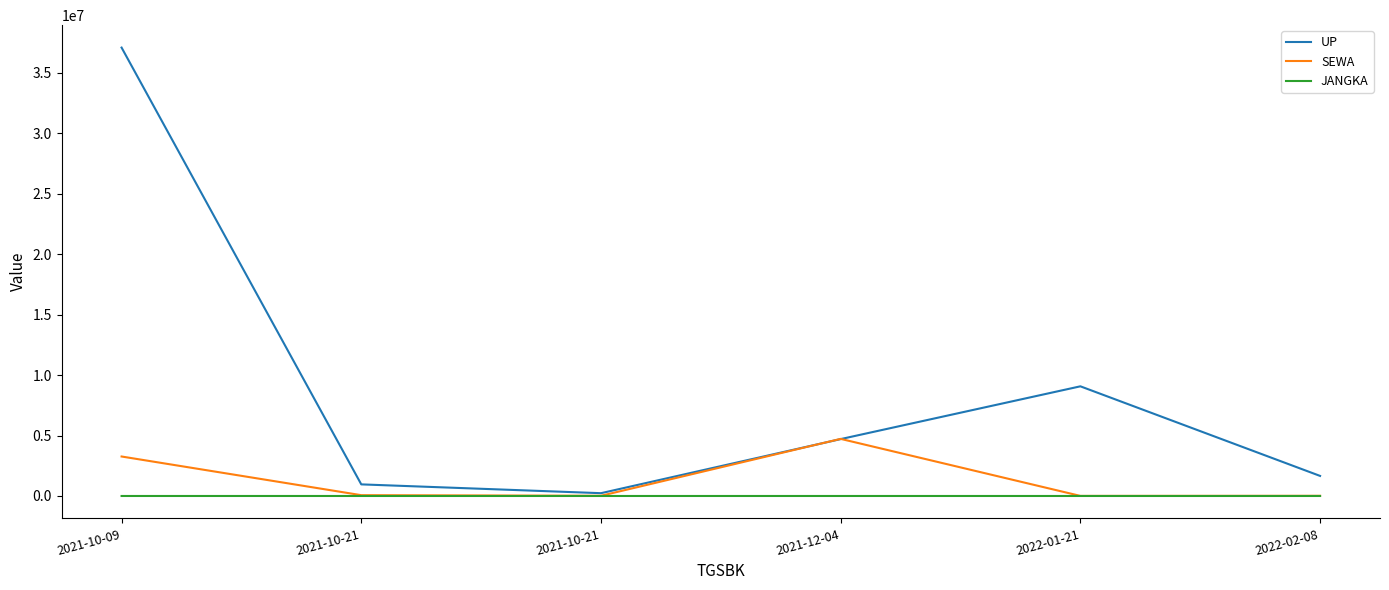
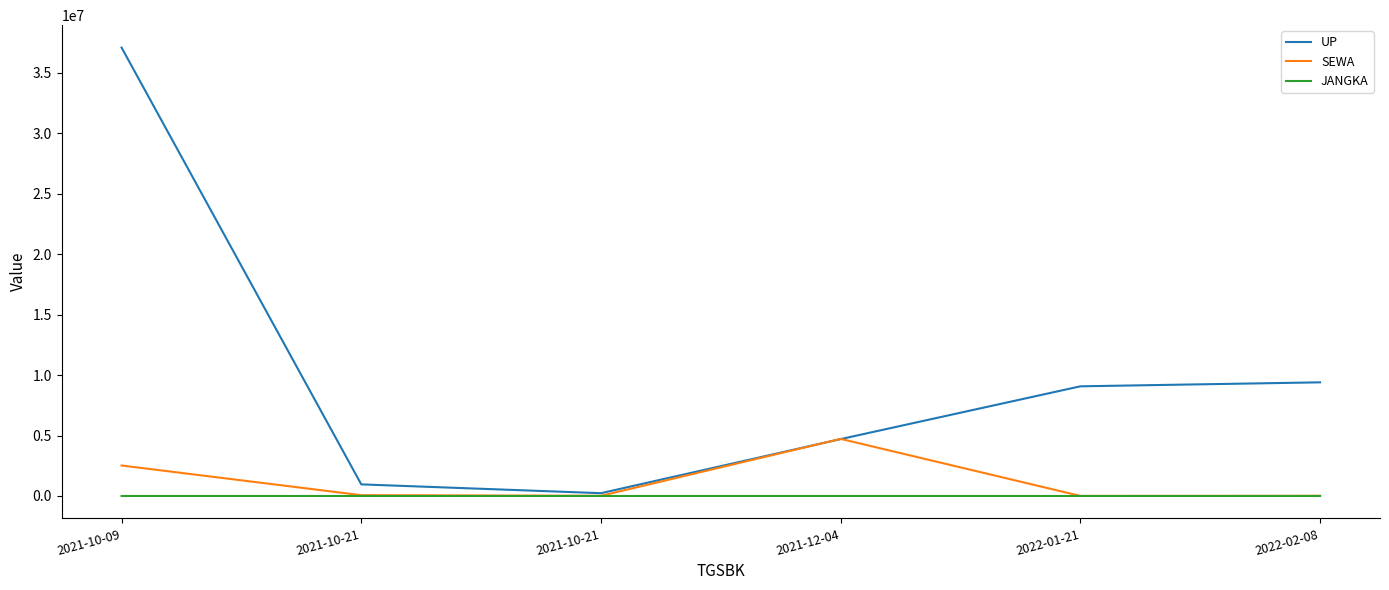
  {
    "UP": {
      "2021-10-09": 37100000,
      "2022-01-21": 9100000,
-     "2022-02-08": 1700000
+     "2022-02-08": 9400000
    },
    "SEWA": {
-     "2021-10-09": 3300000
+     "2021-10-09": 2500000
    },
    "JANGKA": {
      "2021-10-09": 0,
      "2021-12-04": 0
    }
  }
